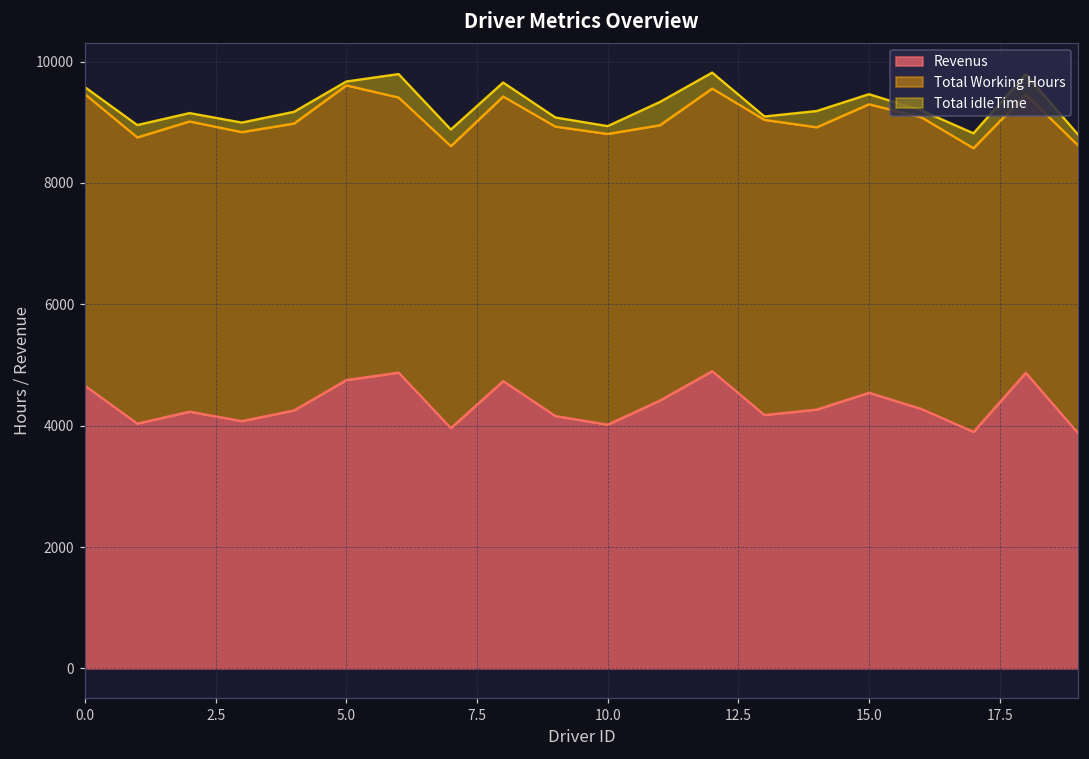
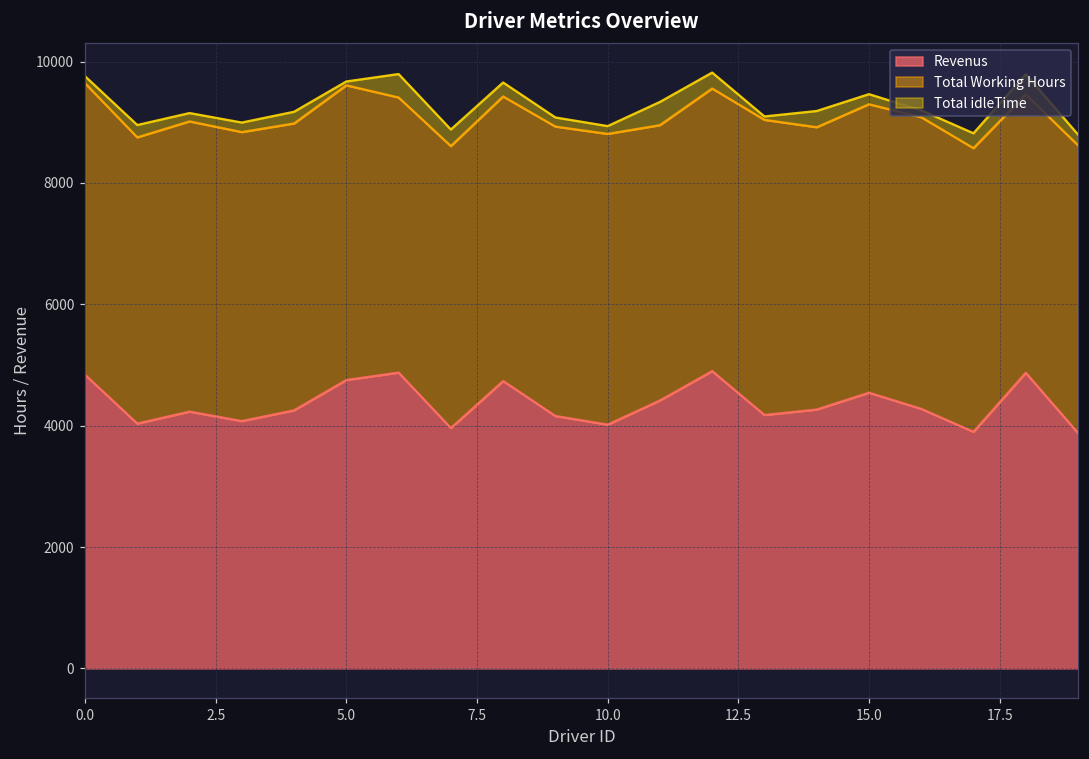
  {
    "Revenus": {
-     "0.0": 4700,
+     "0.0": 4800,
      "5.0": 4800,
      "10.0": 4000,
      "15.0": 4500
    }
  }
